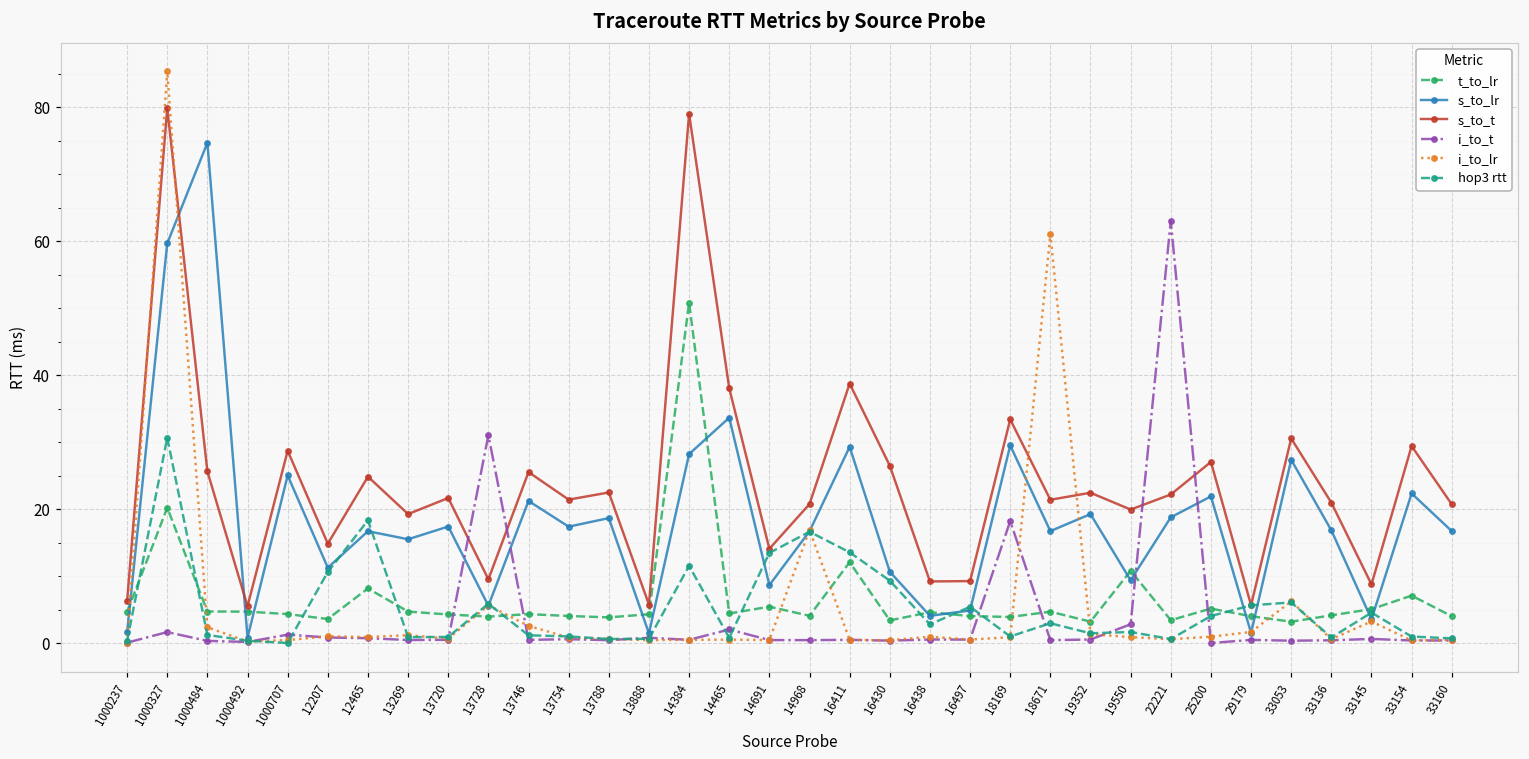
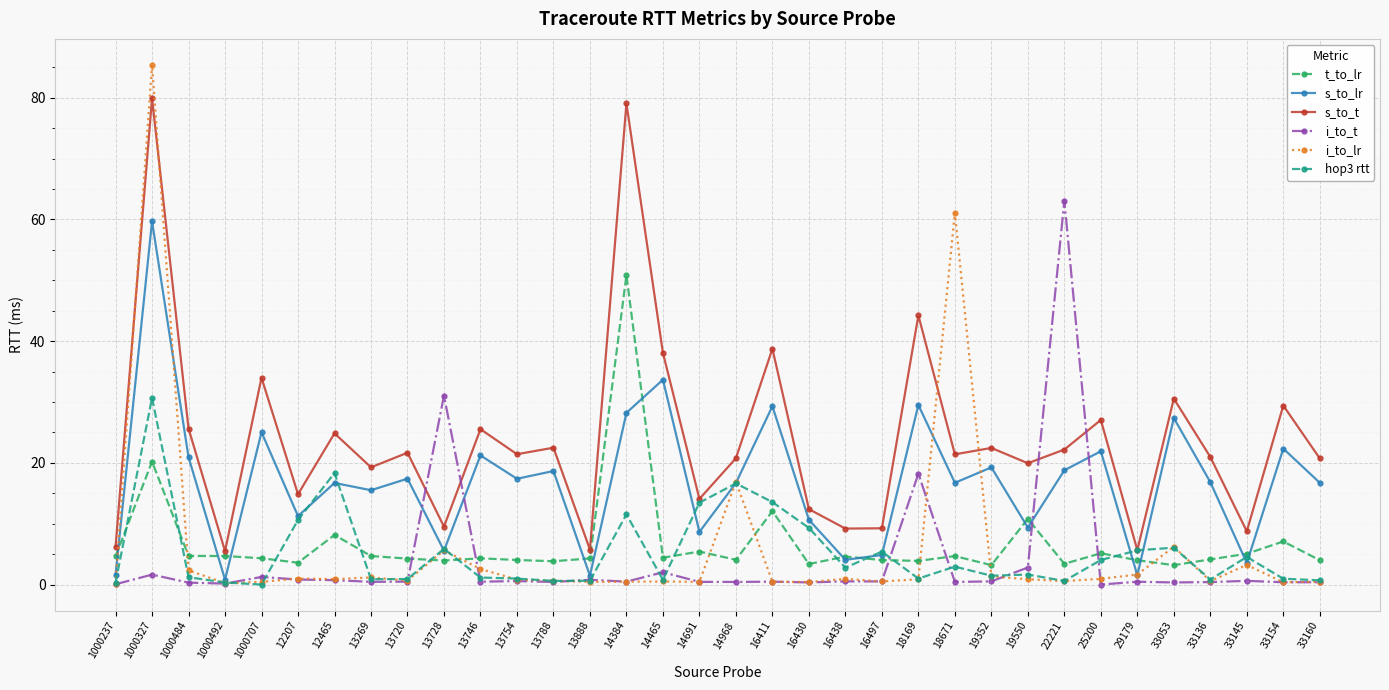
  {
    "s_to_lr": {
      "1000237": 2,
      "1000327": 60,
-     "1000484": 75,
+     "1000484": 21,
      "1000492": 1,
      "1000707": 25,
      "12207": 11,
      "12465": 17,
      "13269": 15,
      "13720": 17,
      "13746": 21,
      "13754": 17,
      "13788": 19,
      "13888": 1,
      "14384": 28,
      "14465": 34,
      "14691": 9,
      "16411": 29,
      "16430": 11,
      "16438": 4,
      "16497": 5,
      "18169": 30,
      "18671": 17,
      "19352": 19,
      "19550": 9,
      "22221": 19,
      "25200": 22,
      "33053": 27,
      "33136": 17,
      "33154": 22,
      "33160": 17
    },
    "s_to_t": {
      "1000237": 6,
      "1000327": 80,
      "1000484": 26,
      "1000492": 5,
-     "1000707": 29,
+     "1000707": 34,
      "12207": 15,
      "12465": 25,
      "13269": 19,
      "13720": 22,
      "13728": 10,
      "13746": 26,
      "13754": 21,
      "13788": 22,
      "13888": 6,
      "14384": 79,
      "14465": 38,
      "14691": 14,
      "14968": 21,
      "16411": 39,
-     "16430": 26,
+     "16430": 12,
      "16438": 9,
      "16497": 9,
-     "18169": 33,
+     "18169": 44,
      "18671": 21,
      "19352": 22,
      "19550": 20,
      "22221": 22,
      "25200": 27,
      "33053": 31,
      "33136": 21,
      "33145": 9,
      "33154": 29,
      "33160": 21
    },
    "i_to_t": {
      "1000327": 2,
      "1000484": 0,
      "1000707": 1,
      "13269": 0,
      "13728": 31,
      "13746": 0,
      "14465": 2,
      "14968": 0,
      "18169": 18,
      "18671": 0,
      "19352": 1,
      "19550": 3,
      "22221": 63,
      "25200": 0,
      "29179": 0,
      "33053": 0,
      "33145": 1
    },
    "i_to_lr": {
      "1000327": 85,
      "1000484": 2,
      "1000707": 0,
      "13746": 3,
      "18671": 61,
      "19550": 1,
      "25200": 1
    }
  }
